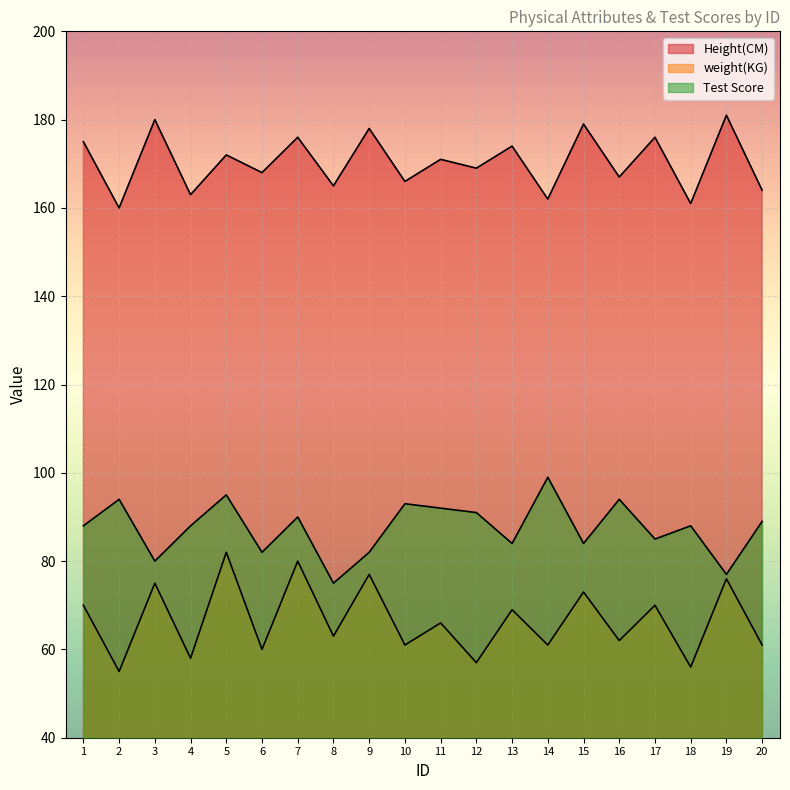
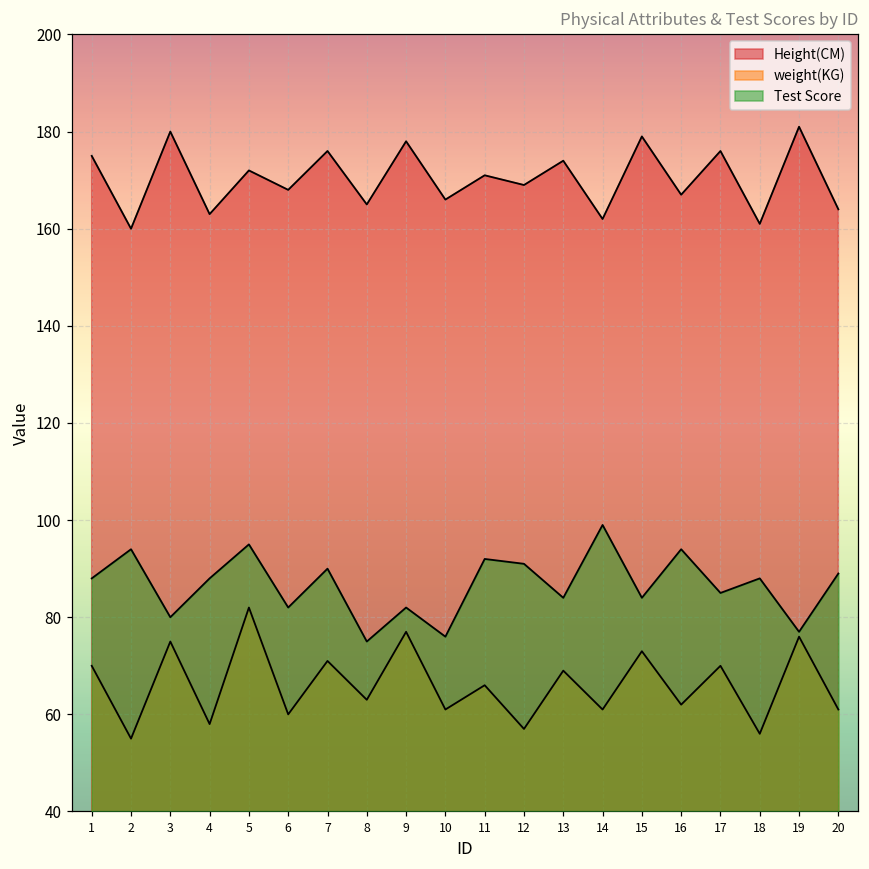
  {
    "Height(CM)": {
      "1": 175,
      "2": 160,
      "3": 180,
      "4": 163,
      "5": 172,
      "6": 168,
      "7": 176,
      "8": 165,
      "9": 178,
      "10": 166,
      "11": 171,
      "12": 169,
      "13": 174,
      "14": 162,
      "15": 179,
      "16": 167,
      "17": 176,
      "18": 161,
      "19": 181,
      "20": 164
    },
    "weight(KG)": {
      "1": 70,
      "2": 55,
      "3": 75,
      "4": 58,
      "5": 82,
      "6": 60,
-     "7": 80,
+     "7": 71,
      "8": 63,
      "9": 77,
      "10": 61,
      "11": 66,
      "12": 57,
      "13": 69,
      "14": 61,
      "15": 73,
      "16": 62,
      "17": 70,
      "18": 56,
      "19": 76,
      "20": 61
    },
    "Test Score": {
      "1": 88,
      "2": 94,
      "3": 80,
      "4": 88,
      "5": 95,
      "6": 82,
      "7": 90,
      "8": 75,
      "9": 82,
-     "10": 93,
+     "10": 76,
      "11": 92,
      "12": 91,
      "13": 84,
      "14": 99,
      "15": 84,
      "16": 94,
      "17": 85,
      "18": 88,
      "19": 77,
      "20": 89
    }
  }
